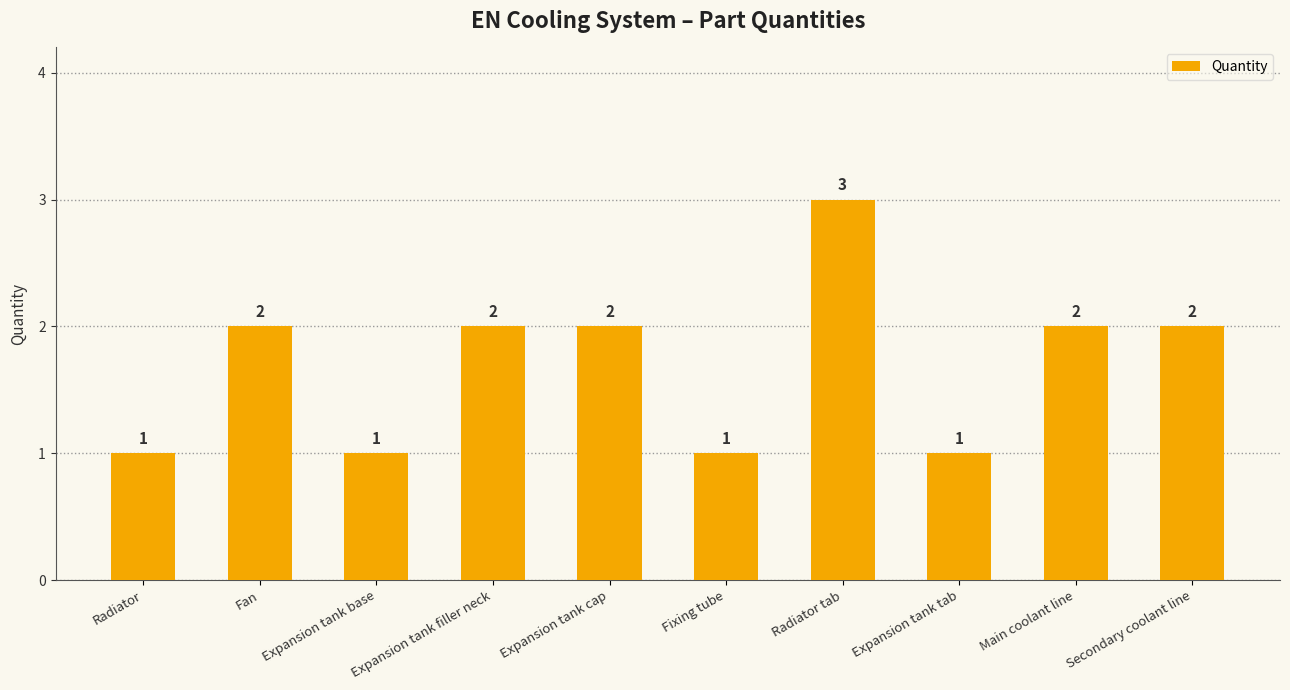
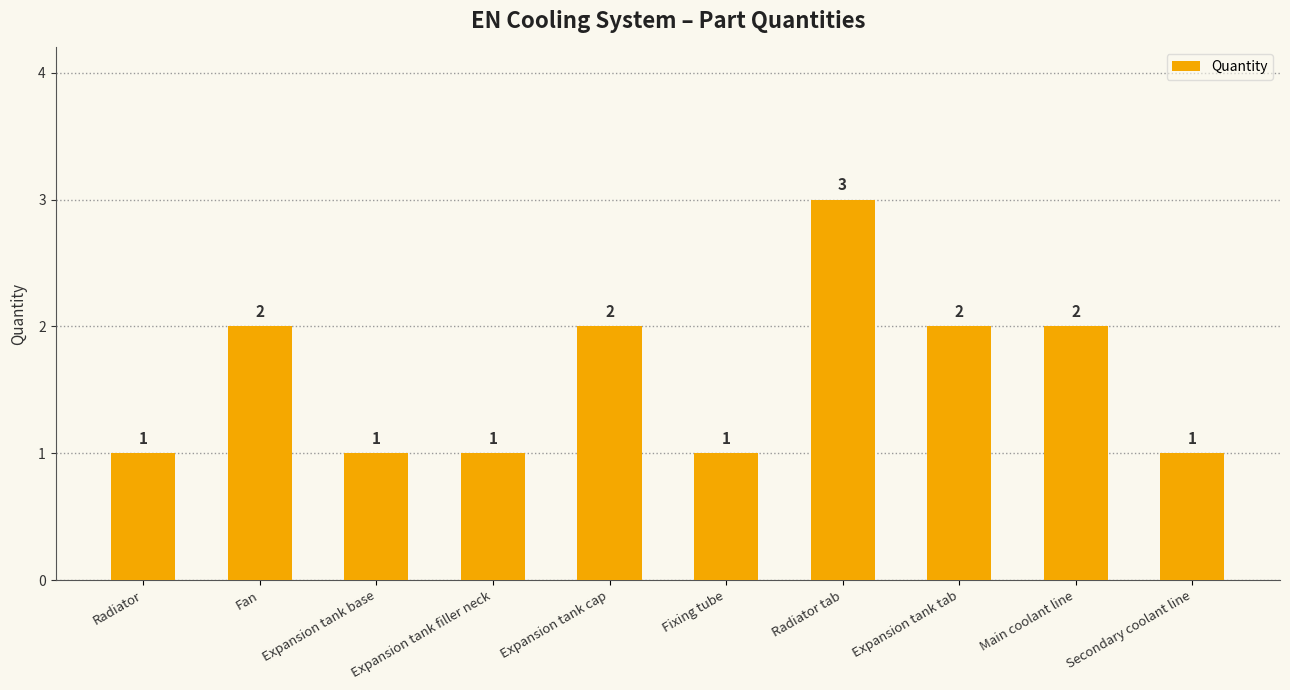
  {
    "Radiator": 1,
    "Fan": 2,
    "Expansion tank base": 1,
-   "Expansion tank filler neck": 2,
+   "Expansion tank filler neck": 1,
    "Expansion tank cap": 2,
    "Fixing tube": 1,
    "Radiator tab": 3,
-   "Expansion tank tab": 1,
+   "Expansion tank tab": 2,
    "Main coolant line": 2,
-   "Secondary coolant line": 2
+   "Secondary coolant line": 1
  }
